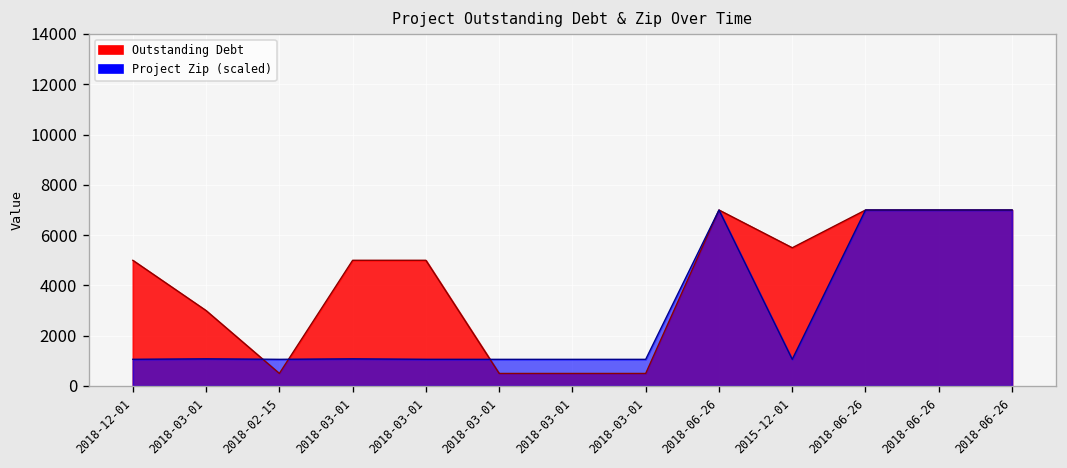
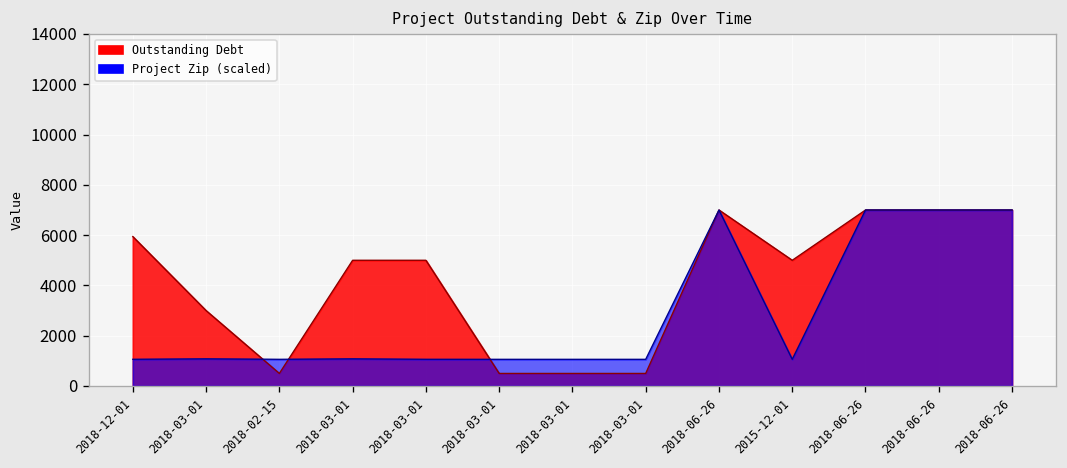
  {
    "Outstanding Debt": {
-     "2018-12-01": 5000,
+     "2018-12-01": 5900,
      "2018-02-15": 500,
-     "2015-12-01": 5500
+     "2015-12-01": 5000
    },
    "Project Zip (scaled)": {
      "2018-12-01": 1100,
      "2018-02-15": 1100,
      "2015-12-01": 1100
    }
  }
